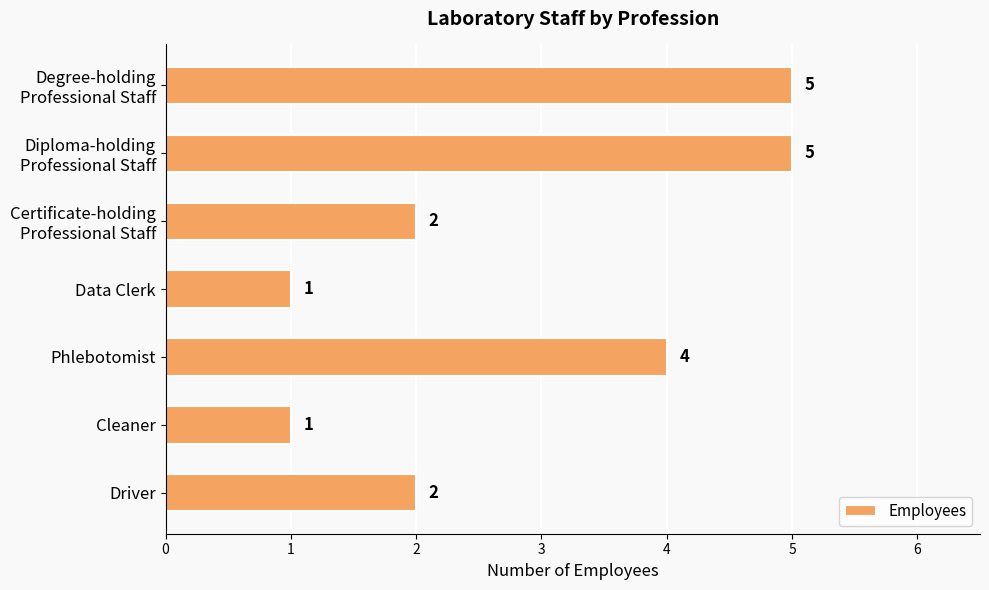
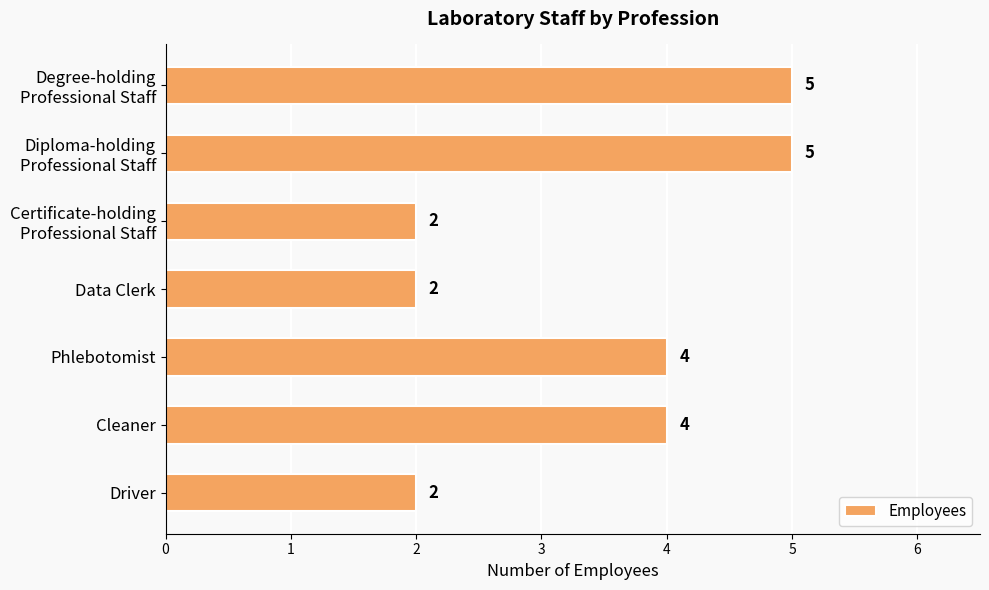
  {
    "Degree-holding Professional Staff": 5,
    "Diploma-holding Professional Staff": 5,
    "Certificate-holding Professional Staff": 2,
-   "Data Clerk": 1,
+   "Data Clerk": 2,
    "Phlebotomist": 4,
-   "Cleaner": 1,
+   "Cleaner": 4,
    "Driver": 2
  }
